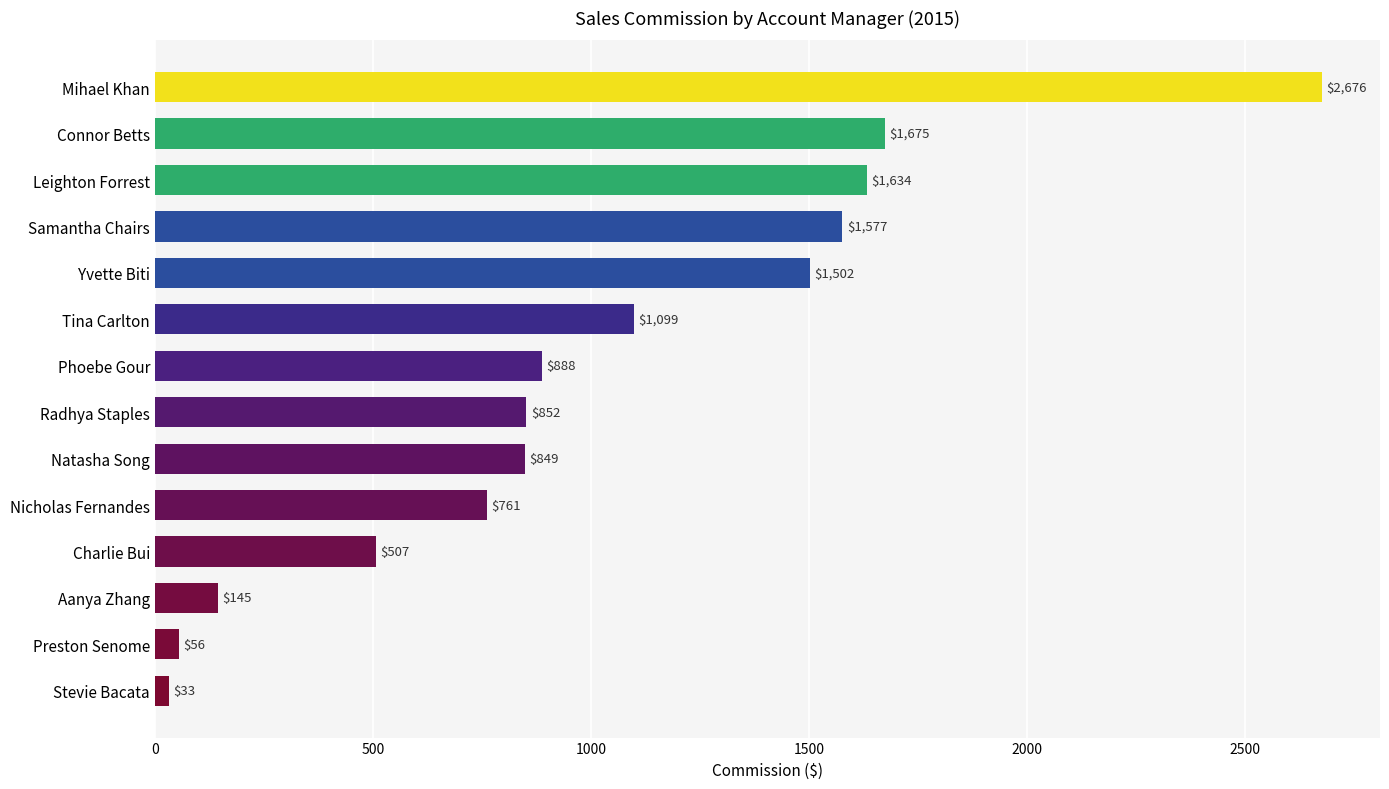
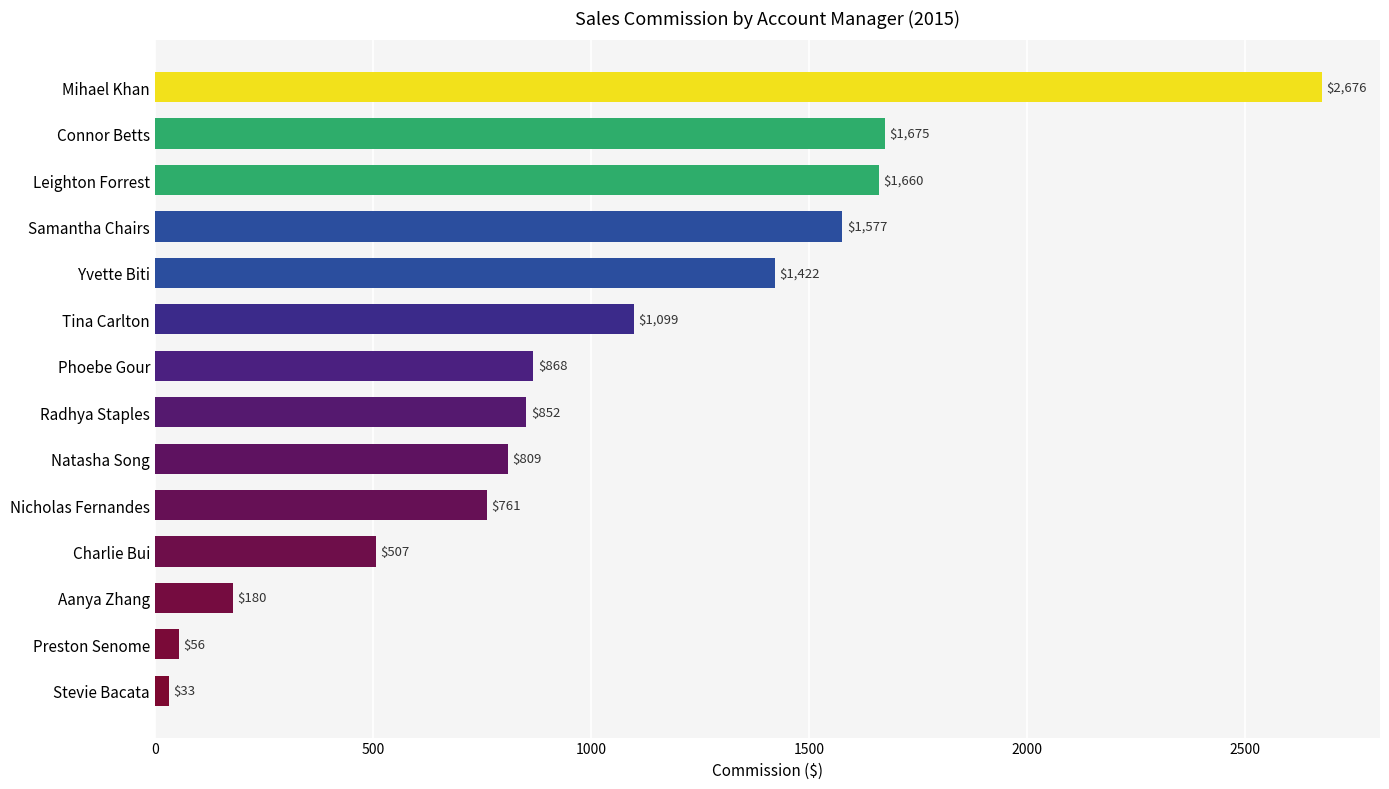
  {
    "Mihael Khan": "$2,676",
    "Connor Betts": "$1,675",
-   "Leighton Forrest": "$1,634",
+   "Leighton Forrest": "$1,660",
    "Samantha Chairs": "$1,577",
-   "Yvette Biti": "$1,502",
+   "Yvette Biti": "$1,422",
    "Tina Carlton": "$1,099",
-   "Phoebe Gour": "$888",
+   "Phoebe Gour": "$868",
    "Radhya Staples": "$852",
-   "Natasha Song": "$849",
+   "Natasha Song": "$809",
    "Nicholas Fernandes": "$761",
    "Charlie Bui": "$507",
-   "Aanya Zhang": "$145",
+   "Aanya Zhang": "$180",
    "Preston Senome": "$56",
    "Stevie Bacata": "$33"
  }
